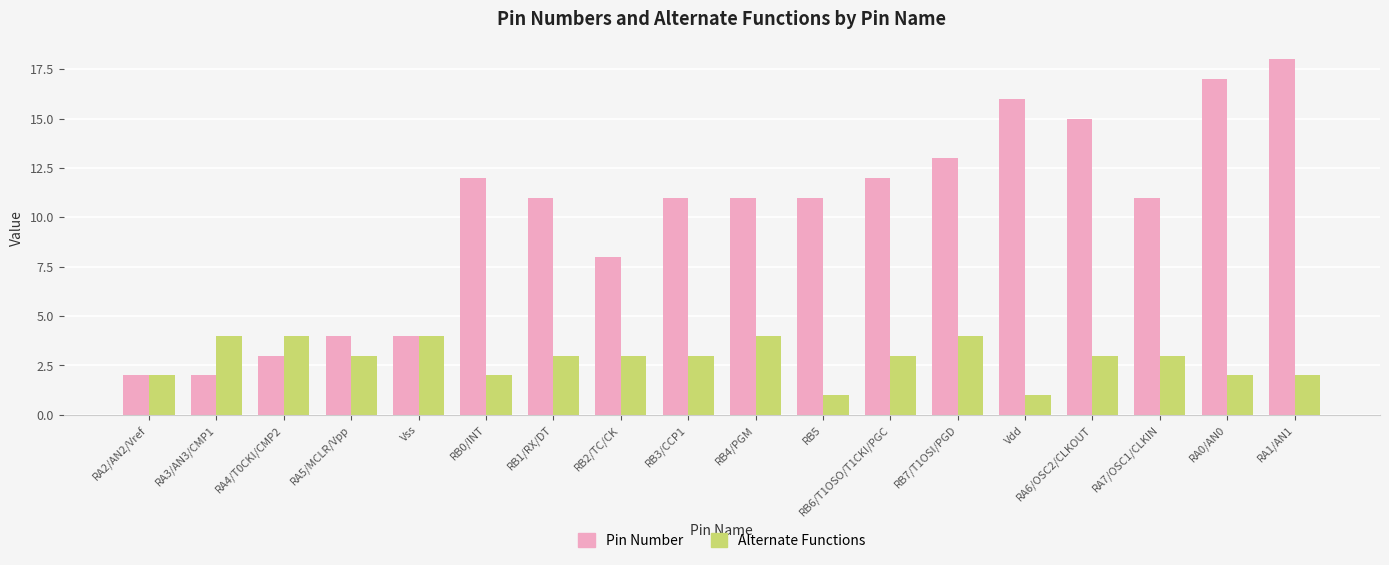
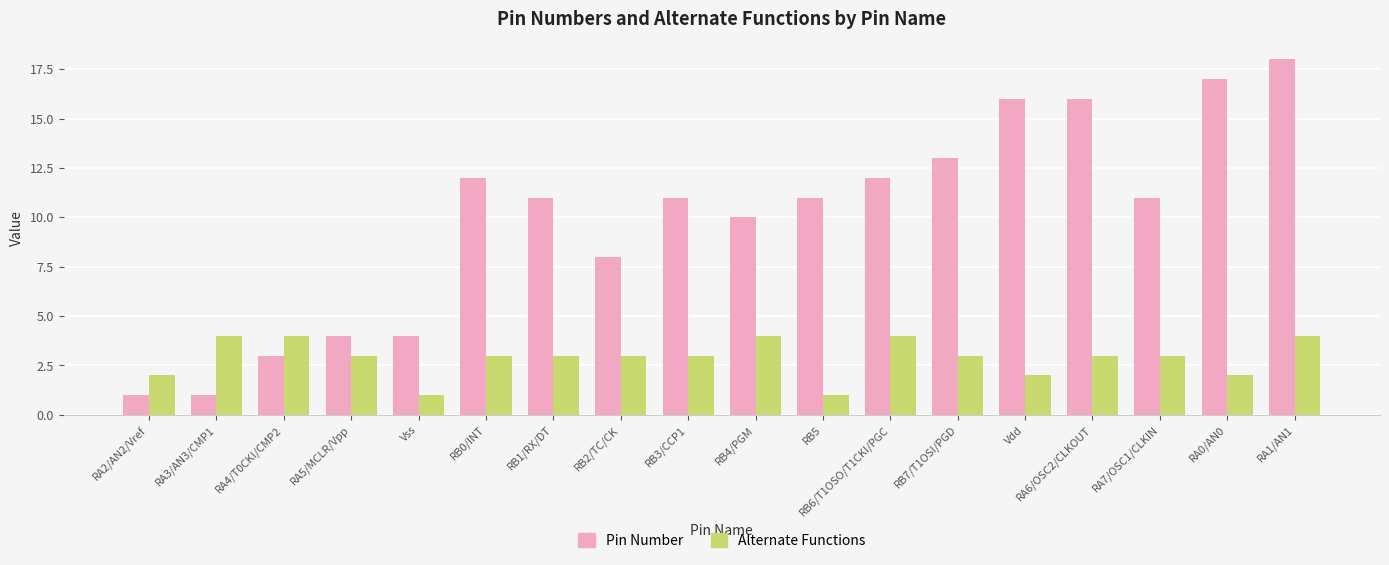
  {
    "Pin Number": {
-     "RA2/AN2/Vref": 2,
-     "RA3/AN3/CMP1": 2,
+     "RA2/AN2/Vref": 1,
+     "RA3/AN3/CMP1": 1,
      "RA4/T0CKI/CMP2": 3,
      "RA5/MCLR/Vpp": 4,
      "Vss": 4,
      "RB0/INT": 12,
      "RB1/RX/DT": 11,
      "RB2/TC/CK": 8,
      "RB3/CCP1": 11,
-     "RB4/PGM": 11,
+     "RB4/PGM": 10,
      "RB5": 11,
      "RB6/T1OSO/T1CKI/PGC": 12,
      "RB7/T1OSI/PGD": 13,
      "Vdd": 16,
-     "RA6/OSC2/CLKOUT": 15,
+     "RA6/OSC2/CLKOUT": 16,
      "RA7/OSC1/CLKIN": 11,
      "RA0/AN0": 17,
      "RA1/AN1": 18
    },
    "Alternate Functions": {
      "RA2/AN2/Vref": 2,
      "RA3/AN3/CMP1": 4,
      "RA4/T0CKI/CMP2": 4,
      "RA5/MCLR/Vpp": 3,
-     "Vss": 4,
-     "RB0/INT": 2,
+     "Vss": 1,
+     "RB0/INT": 3,
      "RB1/RX/DT": 3,
      "RB2/TC/CK": 3,
      "RB3/CCP1": 3,
      "RB4/PGM": 4,
      "RB5": 1,
-     "RB6/T1OSO/T1CKI/PGC": 3,
-     "RB7/T1OSI/PGD": 4,
-     "Vdd": 1,
+     "RB6/T1OSO/T1CKI/PGC": 4,
+     "RB7/T1OSI/PGD": 3,
+     "Vdd": 2,
      "RA6/OSC2/CLKOUT": 3,
      "RA7/OSC1/CLKIN": 3,
      "RA0/AN0": 2,
-     "RA1/AN1": 2
+     "RA1/AN1": 4
    }
  }
